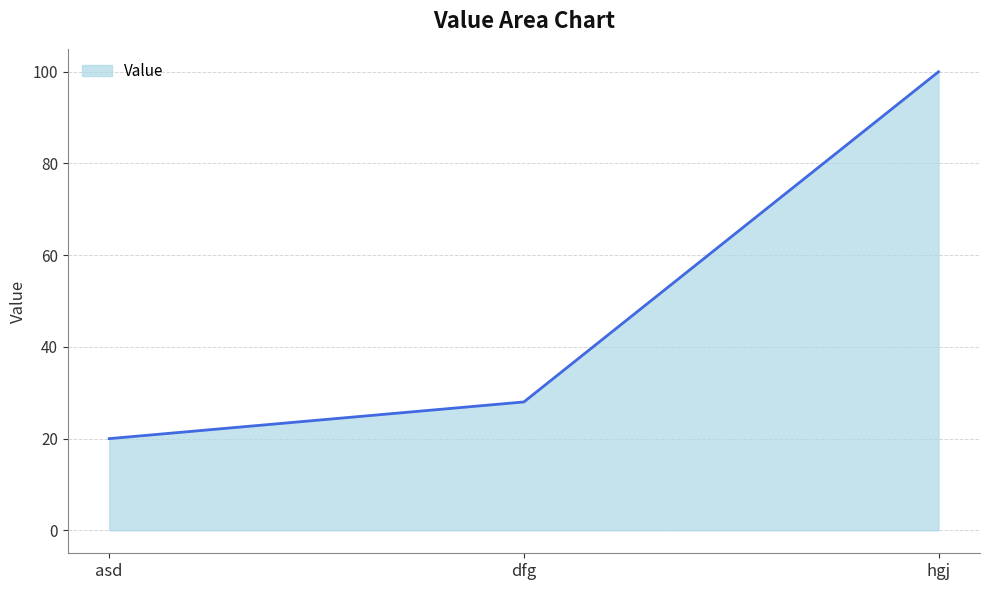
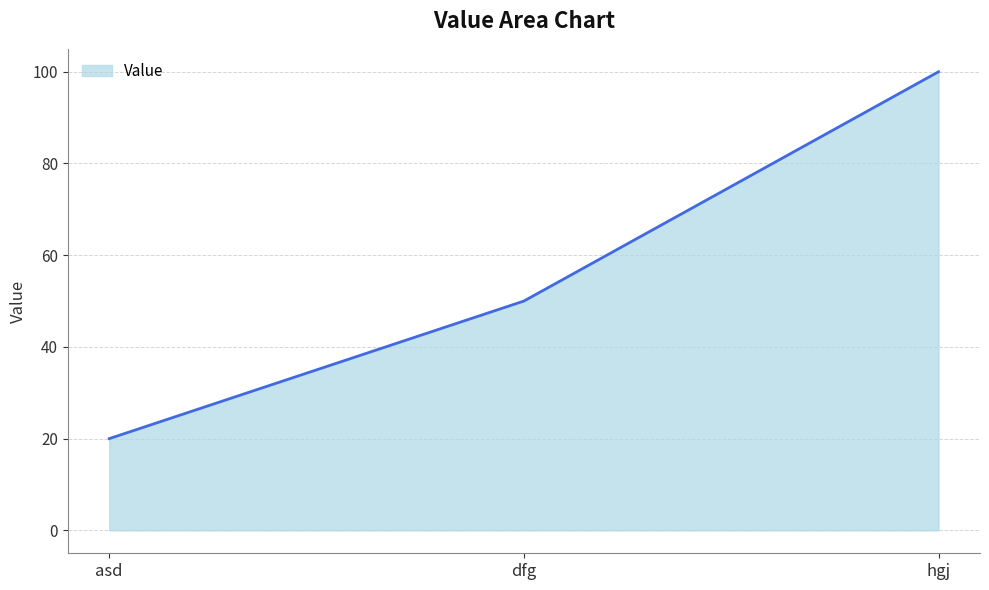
  {
    "asd": 20,
-   "dfg": 28,
+   "dfg": 50,
    "hgj": 100
  }
